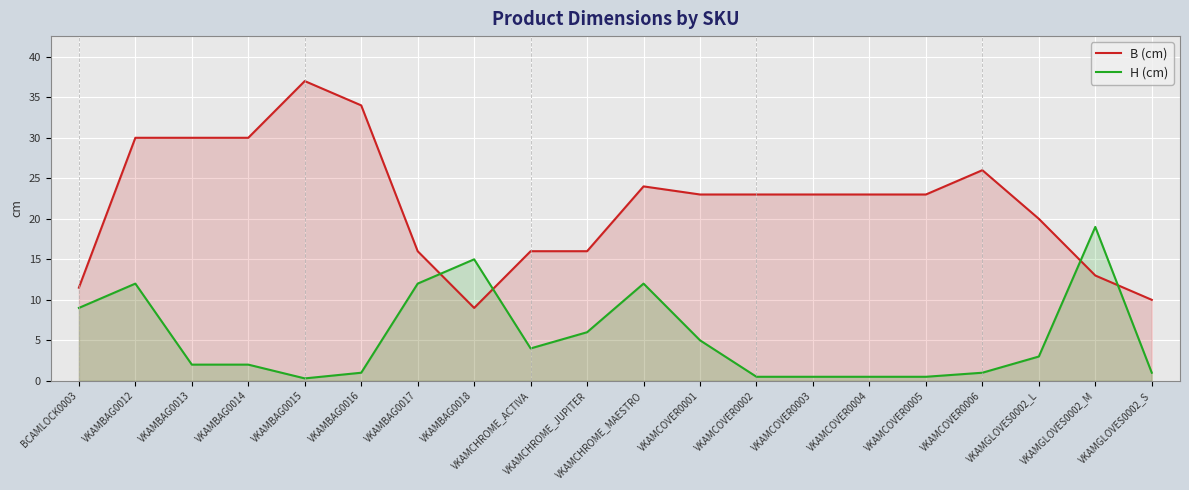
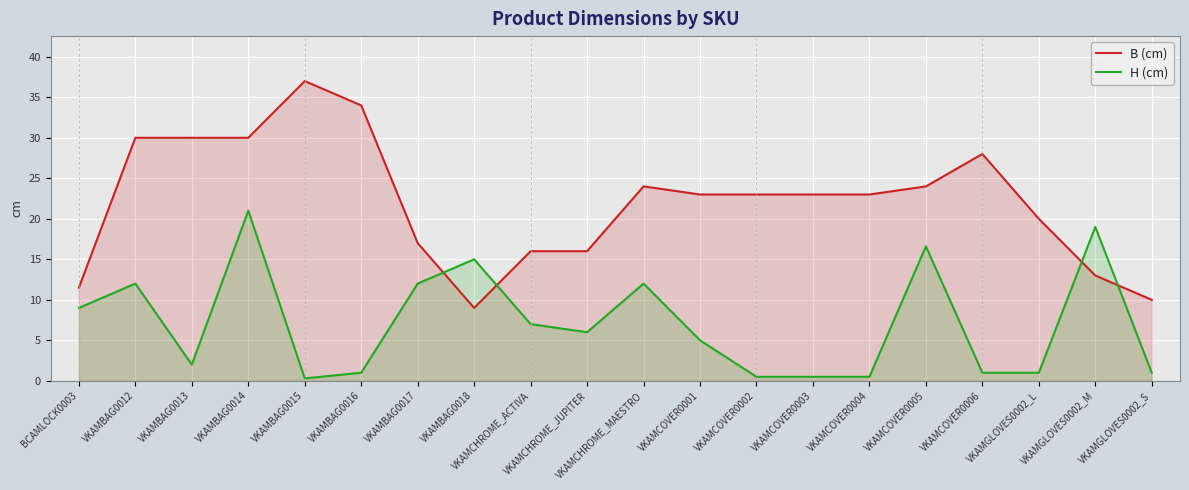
  {
    "B (cm)": {
      "BCAMLOCK0003": 12,
      "VKAMBAG0012": 30,
      "VKAMBAG0013": 30,
      "VKAMBAG0014": 30,
      "VKAMBAG0015": 37,
      "VKAMBAG0016": 34,
-     "VKAMBAG0017": 16,
+     "VKAMBAG0017": 17,
      "VKAMBAG0018": 9,
      "VKAMCHROME_ACTIVA": 16,
      "VKAMCHROME_JUPITER": 16,
      "VKAMCHROME_MAESTRO": 24,
      "VKAMCOVER0001": 23,
      "VKAMCOVER0002": 23,
      "VKAMCOVER0003": 23,
      "VKAMCOVER0004": 23,
-     "VKAMCOVER0005": 23,
-     "VKAMCOVER0006": 26,
+     "VKAMCOVER0005": 24,
+     "VKAMCOVER0006": 28,
      "VKAMGLOVES0002_L": 20,
      "VKAMGLOVES0002_M": 13,
      "VKAMGLOVES0002_S": 10
    },
    "H (cm)": {
      "BCAMLOCK0003": 9,
      "VKAMBAG0012": 12,
      "VKAMBAG0013": 2,
-     "VKAMBAG0014": 2,
+     "VKAMBAG0014": 21,
      "VKAMBAG0015": 0,
      "VKAMBAG0016": 1,
      "VKAMBAG0017": 12,
      "VKAMBAG0018": 15,
-     "VKAMCHROME_ACTIVA": 4,
+     "VKAMCHROME_ACTIVA": 7,
      "VKAMCHROME_JUPITER": 6,
      "VKAMCHROME_MAESTRO": 12,
      "VKAMCOVER0001": 5,
      "VKAMCOVER0002": 1,
      "VKAMCOVER0003": 1,
      "VKAMCOVER0004": 1,
-     "VKAMCOVER0005": 1,
+     "VKAMCOVER0005": 17,
      "VKAMCOVER0006": 1,
-     "VKAMGLOVES0002_L": 3,
+     "VKAMGLOVES0002_L": 1,
      "VKAMGLOVES0002_M": 19,
      "VKAMGLOVES0002_S": 1
    }
  }
